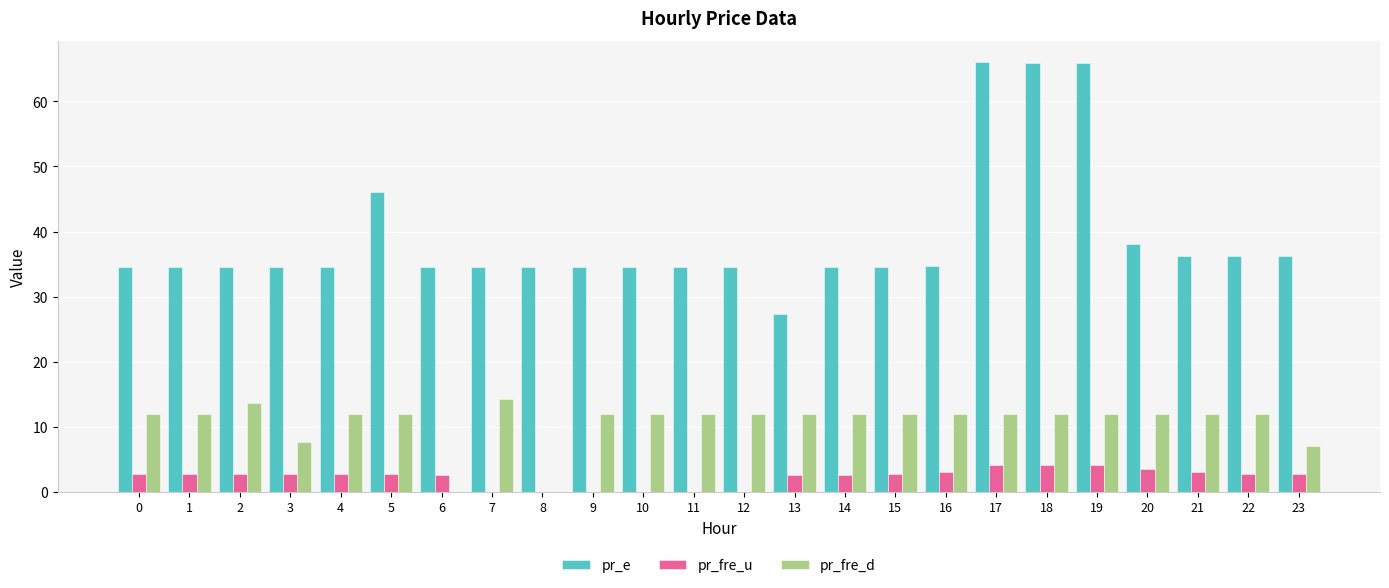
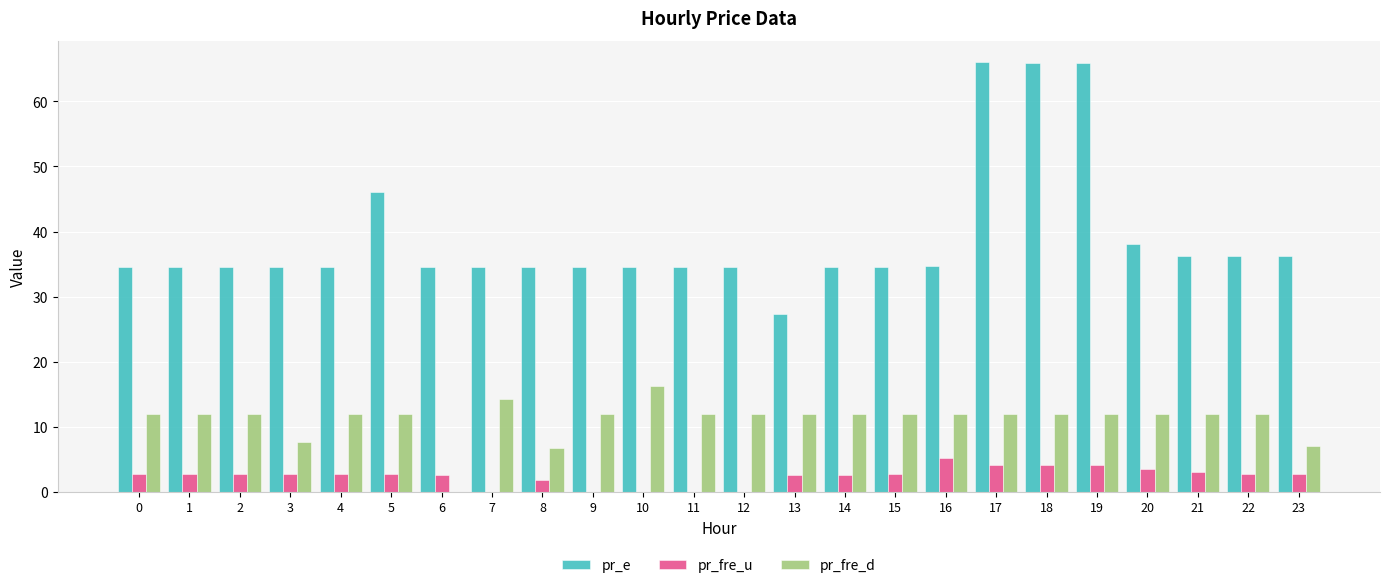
  {
    "pr_e": {
      "0": 35,
      "1": 35,
      "2": 35,
      "3": 35,
      "4": 35,
      "5": 46,
      "6": 35,
      "7": 35,
      "8": 35,
      "9": 35,
      "10": 35,
      "11": 35,
      "12": 35,
      "13": 27,
      "14": 35,
      "15": 35,
      "16": 35,
      "17": 66,
      "18": 66,
      "19": 66,
      "20": 38,
      "21": 36,
      "22": 36,
      "23": 36
    },
    "pr_fre_u": {
      "0": 3,
      "1": 3,
      "2": 3,
      "3": 3,
      "4": 3,
      "5": 3,
      "6": 3,
-     "8": 0,
+     "8": 2,
      "13": 3,
      "14": 3,
      "15": 3,
-     "16": 3,
+     "16": 5,
      "17": 4,
      "18": 4,
      "19": 4,
      "20": 3,
      "21": 3,
      "22": 3,
      "23": 3
    },
    "pr_fre_d": {
      "0": 12,
      "1": 12,
-     "2": 14,
+     "2": 12,
      "3": 8,
      "4": 12,
      "5": 12,
      "7": 14,
-     "8": 0,
+     "8": 7,
      "9": 12,
-     "10": 12,
+     "10": 16,
      "11": 12,
      "12": 12,
      "13": 12,
      "14": 12,
      "15": 12,
      "16": 12,
      "17": 12,
      "18": 12,
      "19": 12,
      "20": 12,
      "21": 12,
      "22": 12,
      "23": 7
    }
  }
